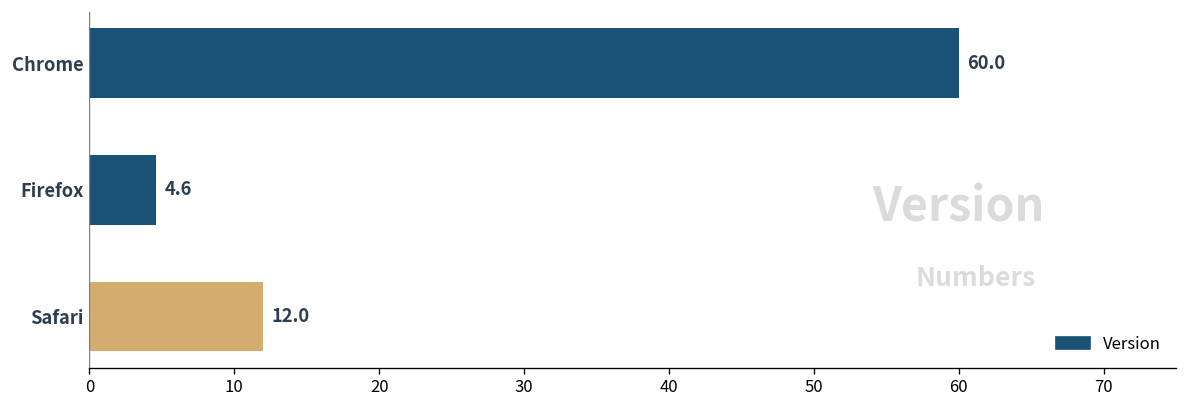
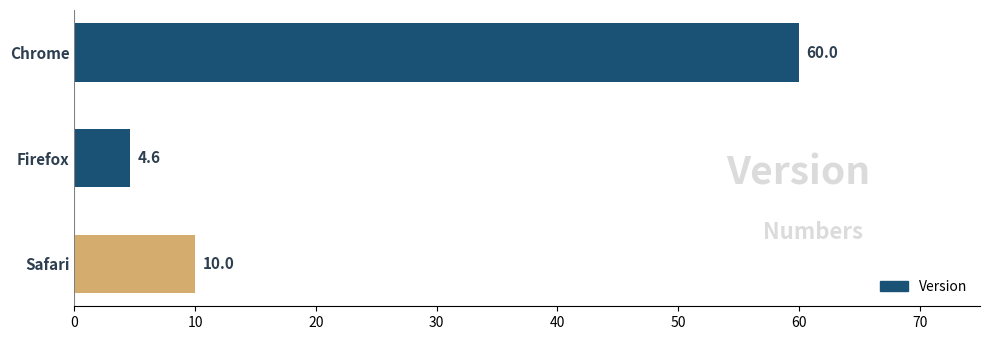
  {
    "Chrome": 60.0,
    "Firefox": 4.6,
-   "Safari": 12.0
+   "Safari": 10.0
  }
